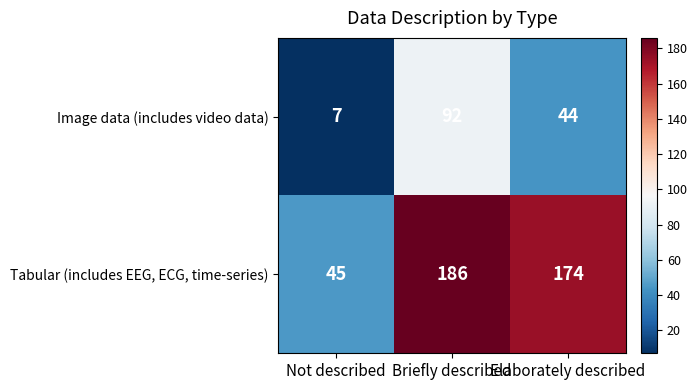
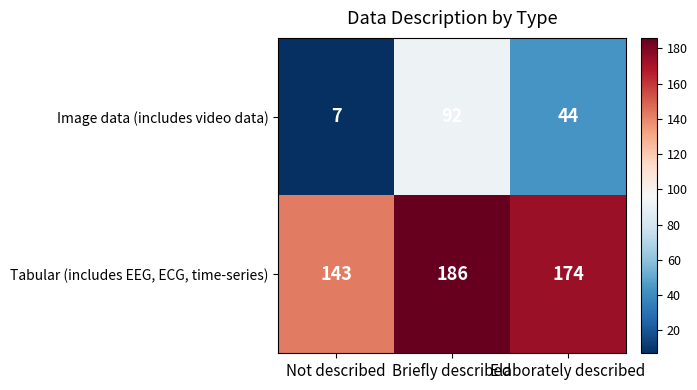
  {
    "Image data (includes video data)": {
      "Not described": 7,
      "Elaborately described": 44
    },
    "Tabular (includes EEG, ECG, time-series)": {
-     "Not described": 45,
+     "Not described": 143,
      "Elaborately described": 174
    }
  }
